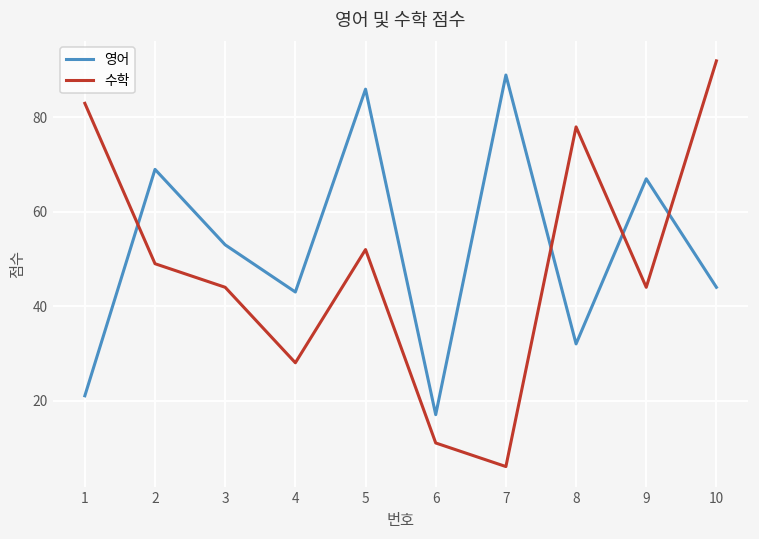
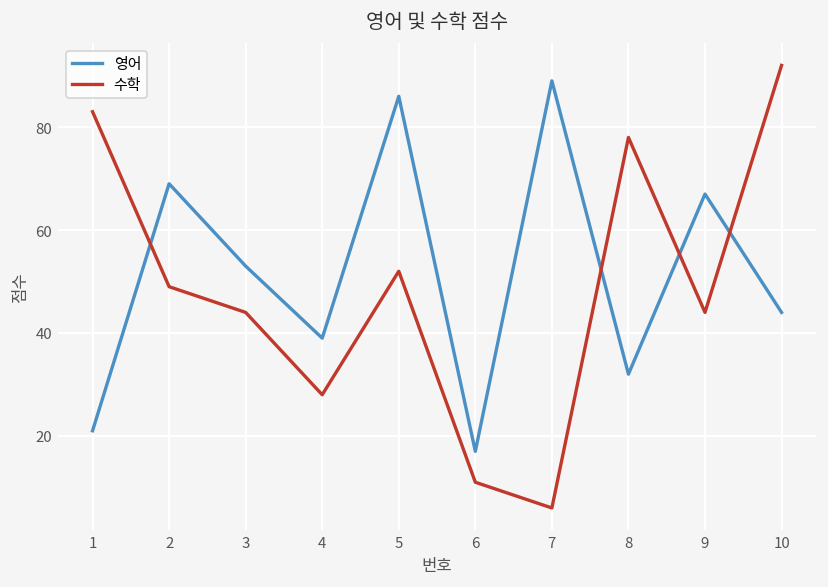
  {
    "영어": {
      "1": 21,
      "2": 69,
      "3": 53,
-     "4": 43,
+     "4": 39,
      "5": 86,
      "6": 17,
      "7": 89,
      "8": 32,
      "9": 67,
      "10": 44
    },
    "수학": {
      "1": 83,
      "2": 49,
      "3": 44,
      "4": 28,
      "5": 52,
      "6": 11,
      "7": 6,
      "8": 78,
      "9": 44,
      "10": 92
    }
  }
